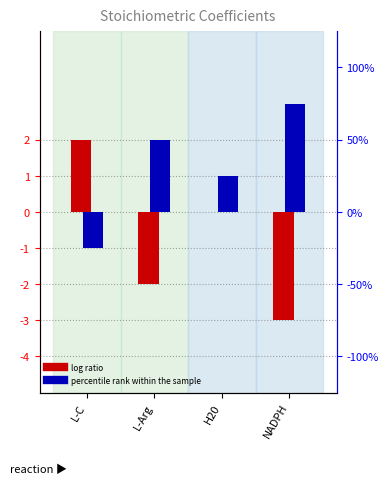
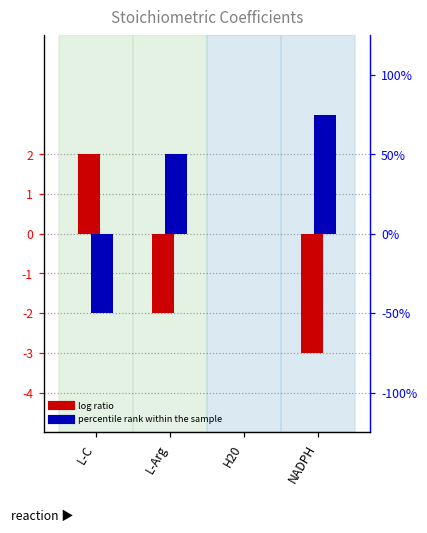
  {
    "log ratio": {
      "L-C": "2.0",
      "L-Arg": "-2.0",
      "H20": "0.0",
      "NADPH": "-3.0"
    },
    "percentile rank within the sample": {
-     "L-C": "-25%",
+     "L-C": "-50%",
      "L-Arg": "50%",
-     "H20": "25%",
+     "H20": "0%",
      "NADPH": "75%"
    }
  }
